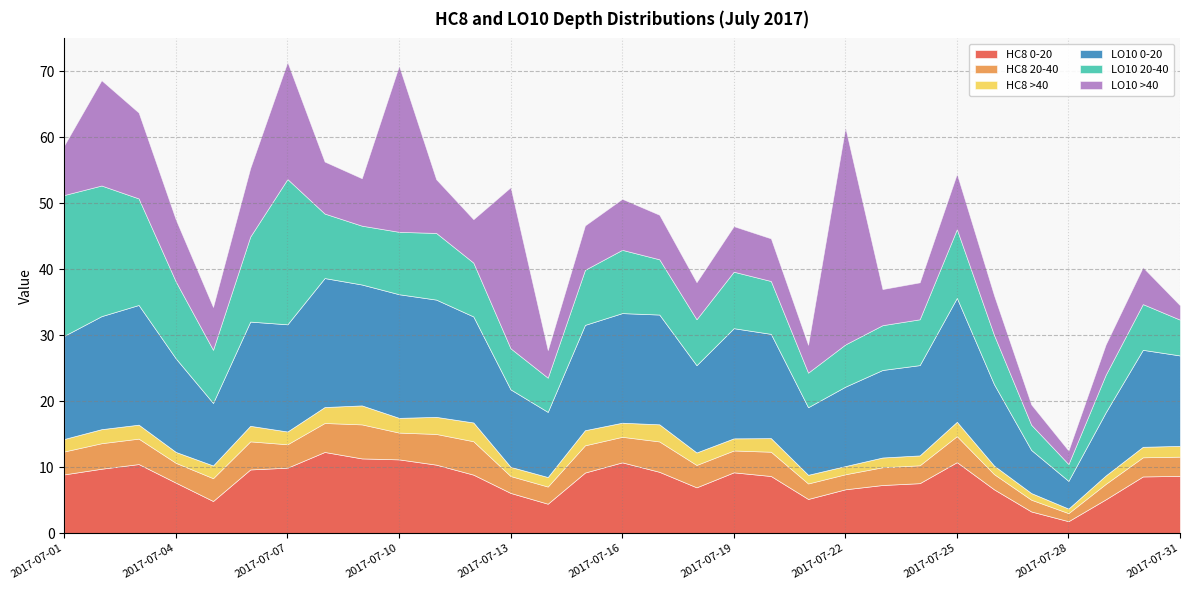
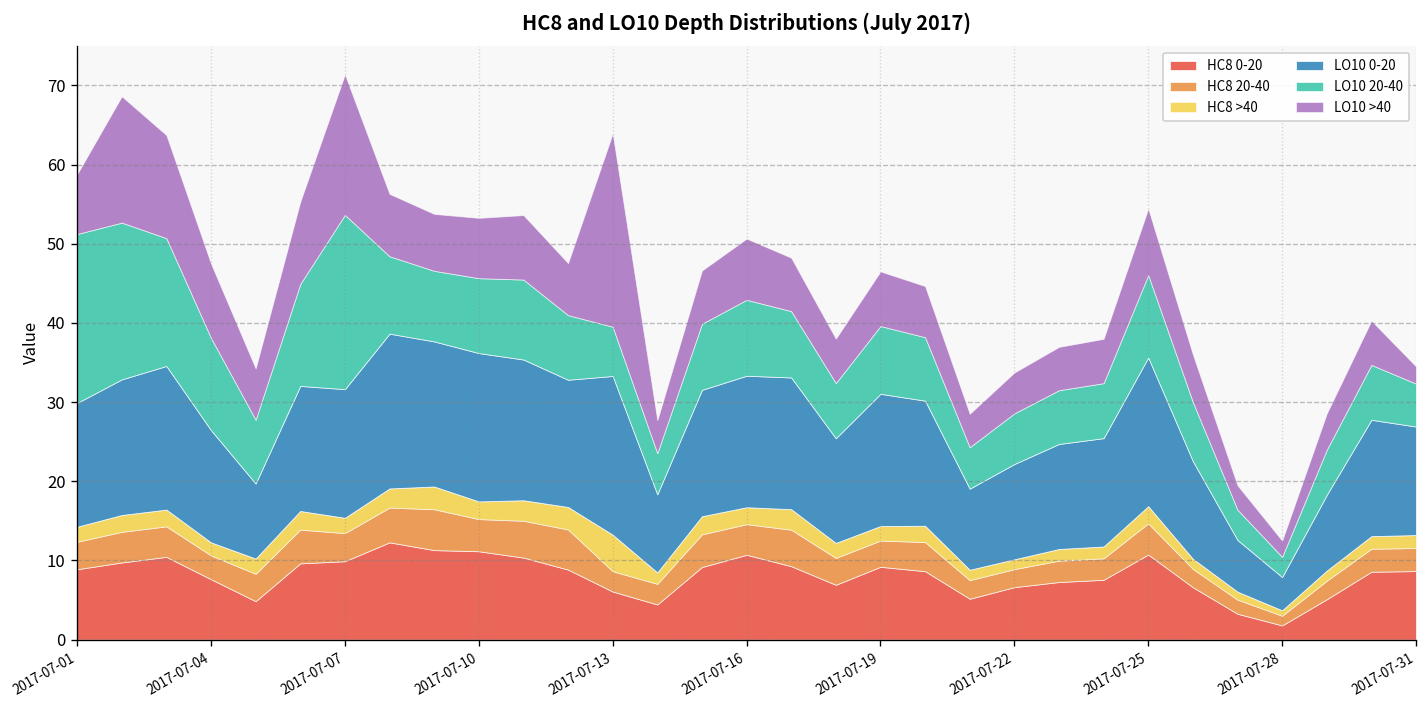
  {
    "HC8 >40": {
      "2017-07-01": 2,
      "2017-07-04": 2,
      "2017-07-07": 2,
      "2017-07-10": 2,
-     "2017-07-13": 1,
+     "2017-07-13": 5,
      "2017-07-16": 2,
      "2017-07-19": 2,
      "2017-07-22": 1,
      "2017-07-25": 2,
      "2017-07-28": 1,
      "2017-07-31": 2
    },
    "LO10 0-20": {
      "2017-07-01": 16,
      "2017-07-04": 14,
      "2017-07-07": 16,
      "2017-07-10": 19,
-     "2017-07-13": 12,
+     "2017-07-13": 20,
      "2017-07-16": 17,
      "2017-07-19": 17,
      "2017-07-22": 12,
      "2017-07-25": 19,
      "2017-07-28": 4,
      "2017-07-31": 14
    },
    "LO10 20-40": {
      "2017-07-01": 21,
      "2017-07-04": 12,
      "2017-07-07": 22,
      "2017-07-10": 9,
      "2017-07-13": 6,
      "2017-07-16": 10,
      "2017-07-19": 9,
      "2017-07-22": 6,
      "2017-07-25": 10,
      "2017-07-28": 3,
      "2017-07-31": 5
    },
    "LO10 >40": {
      "2017-07-01": 8,
      "2017-07-04": 9,
      "2017-07-07": 18,
-     "2017-07-10": 25,
+     "2017-07-10": 8,
      "2017-07-13": 24,
      "2017-07-16": 8,
      "2017-07-19": 7,
-     "2017-07-22": 33,
+     "2017-07-22": 5,
      "2017-07-25": 8,
      "2017-07-28": 2,
      "2017-07-31": 2
    }
  }
